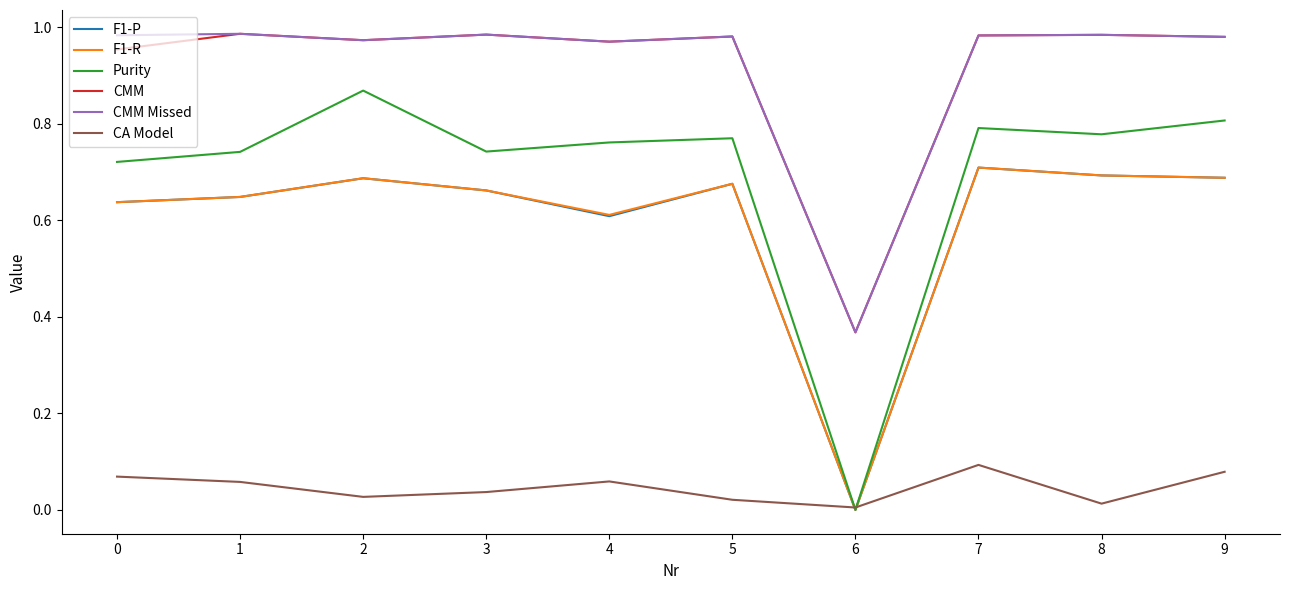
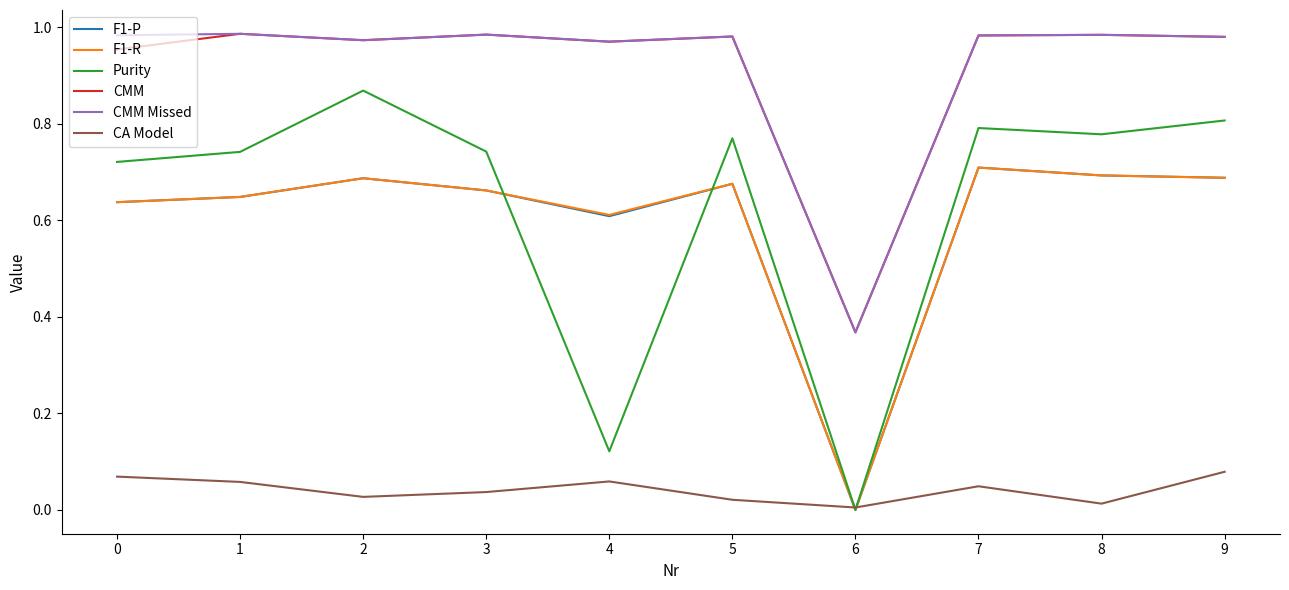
  {
    "Purity": {
      "0": 0.72,
      "1": 0.74,
      "2": 0.87,
      "3": 0.74,
-     "4": 0.76,
+     "4": 0.12,
      "5": 0.77,
      "7": 0.79,
      "8": 0.78,
      "9": 0.81
    },
    "CA Model": {
      "0": 0.07,
      "1": 0.06,
      "2": 0.03,
      "3": 0.04,
      "4": 0.06,
      "5": 0.02,
-     "7": 0.09,
+     "7": 0.05,
      "8": 0.01,
      "9": 0.08
    }
  }
